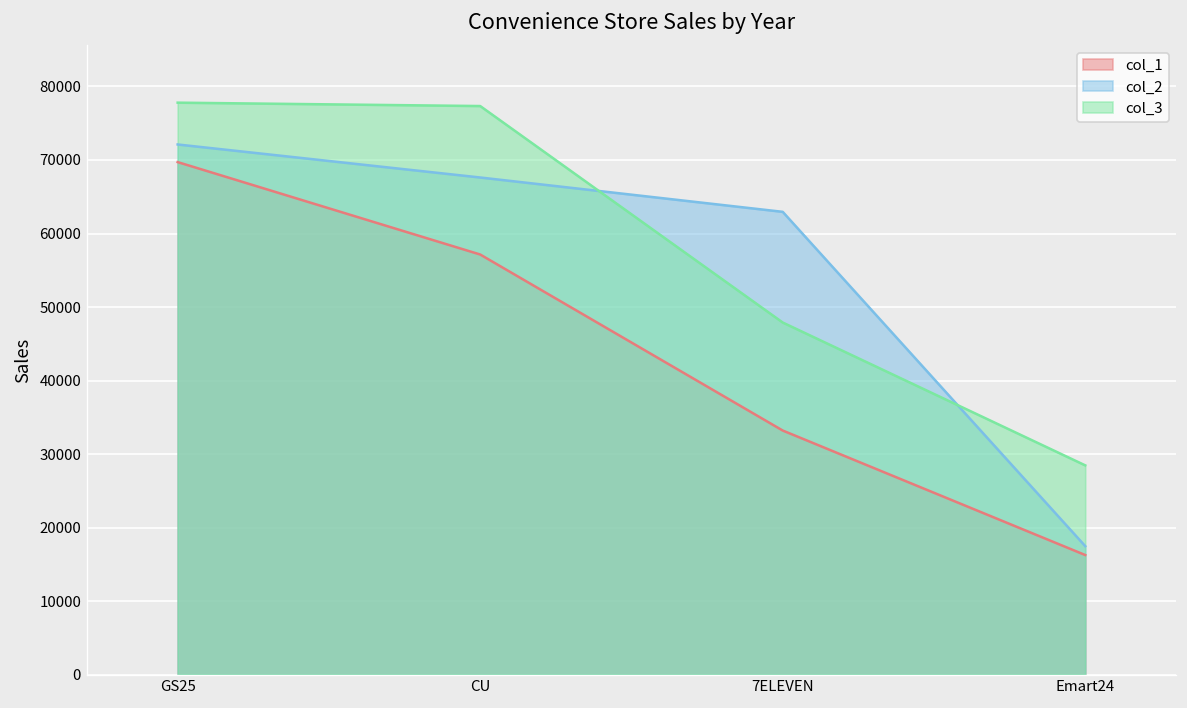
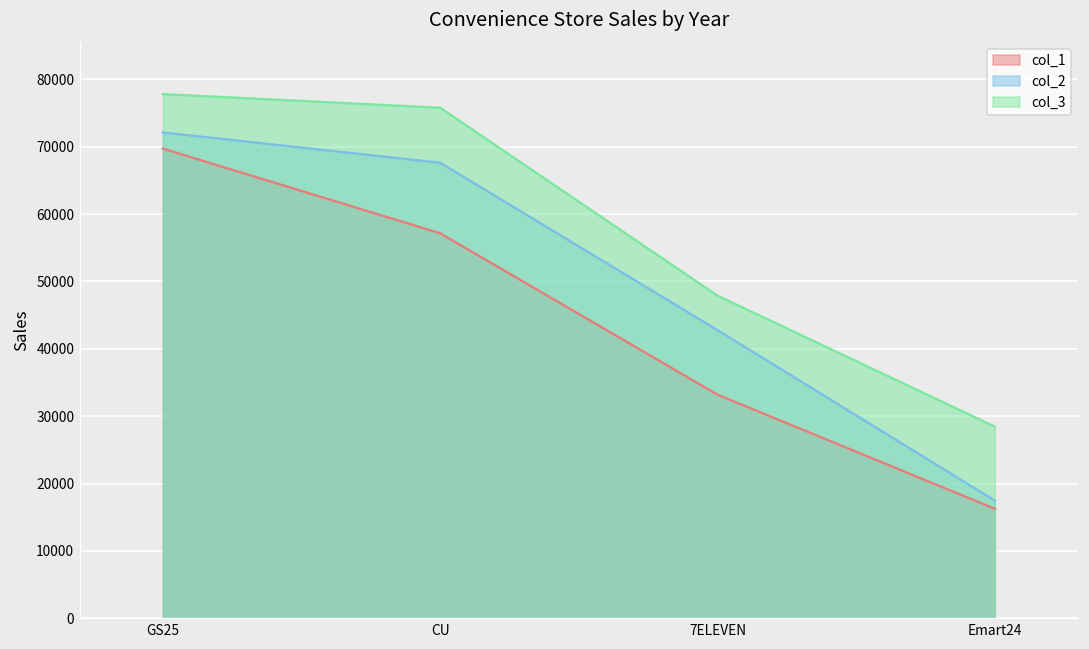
  {
    "col_1": {
      "GS25": 70000,
      "CU": 57000,
      "7ELEVEN": 33000,
      "Emart24": 16000
    },
    "col_2": {
      "GS25": 72000,
      "CU": 68000,
-     "7ELEVEN": 63000,
+     "7ELEVEN": 43000,
      "Emart24": 17000
    },
    "col_3": {
      "GS25": 78000,
-     "CU": 77000,
+     "CU": 76000,
      "7ELEVEN": 48000,
      "Emart24": 28000
    }
  }
